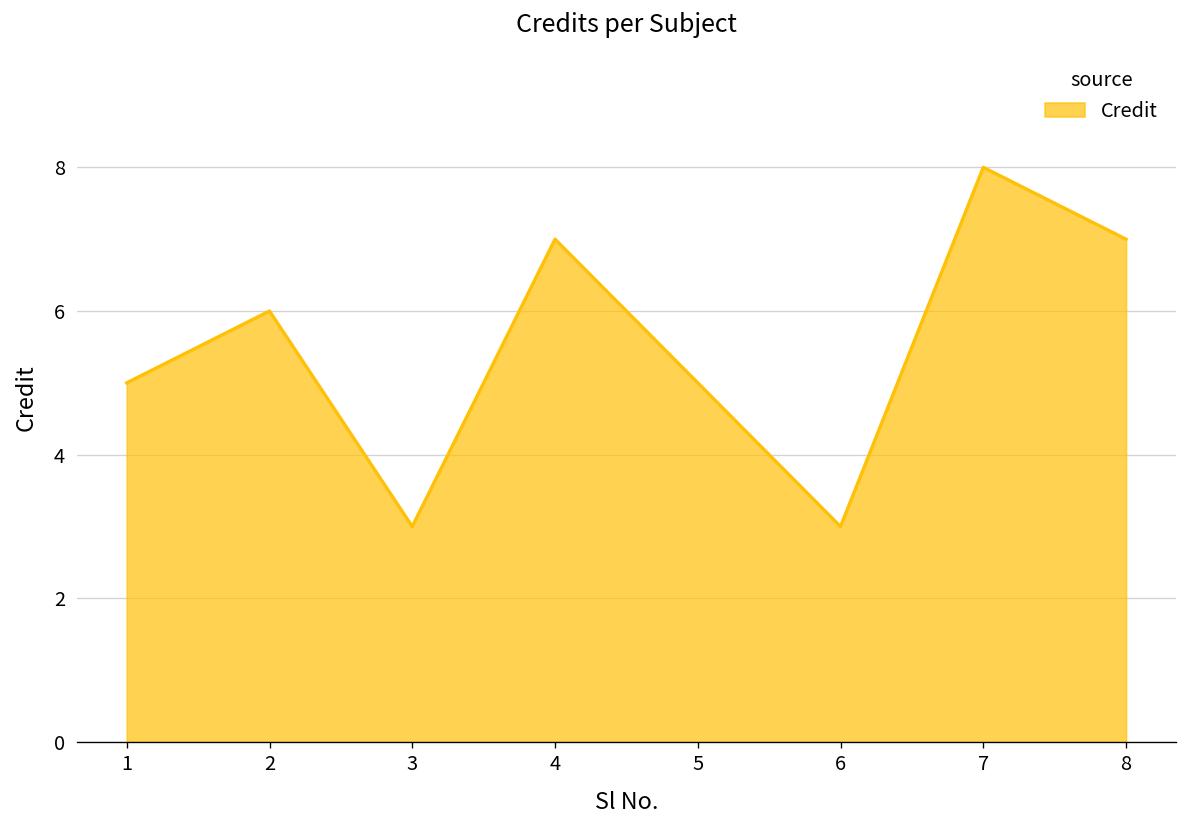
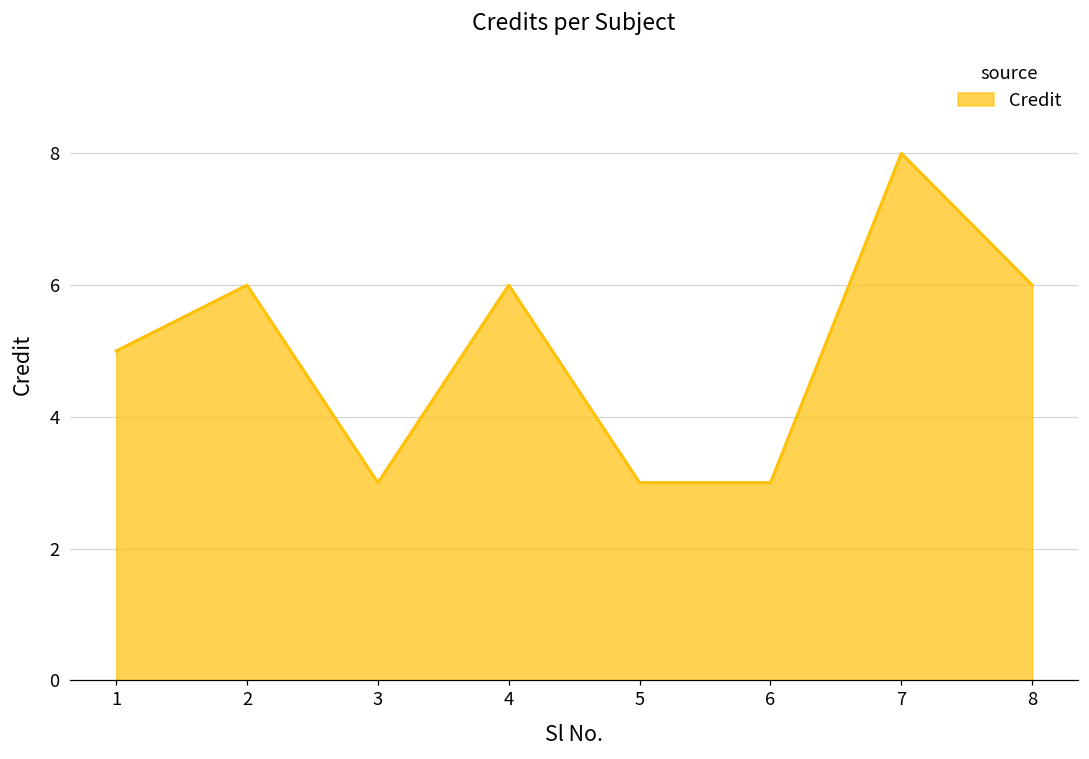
  {
    "1": 5,
    "2": 6,
    "3": 3,
-   "4": 7,
-   "5": 5,
+   "4": 6,
+   "5": 3,
    "6": 3,
    "7": 8,
-   "8": 7
+   "8": 6
  }
